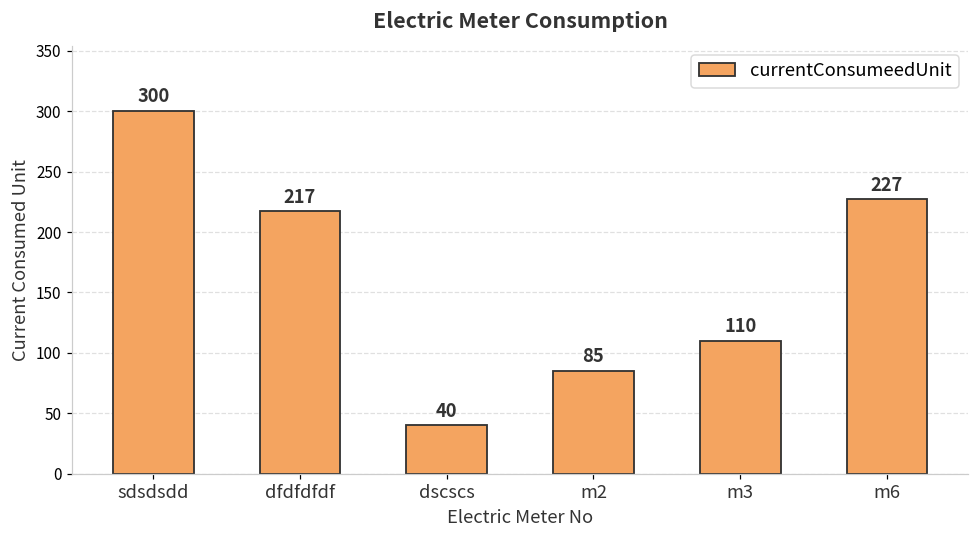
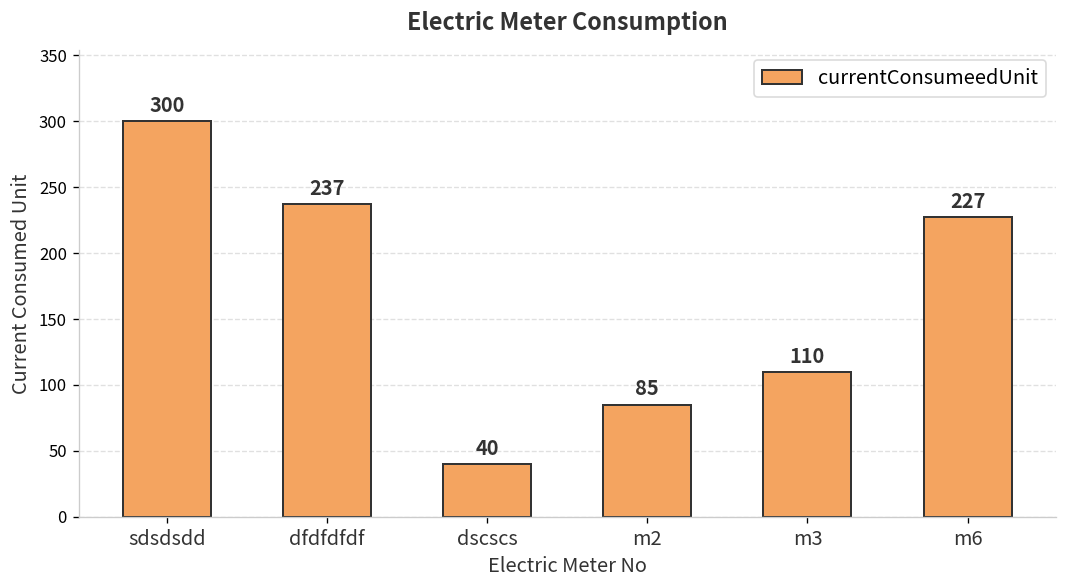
  {
    "sdsdsdd": 300,
-   "dfdfdfdf": 217,
+   "dfdfdfdf": 237,
    "dscscs": 40,
    "m2": 85,
    "m3": 110,
    "m6": 227
  }
